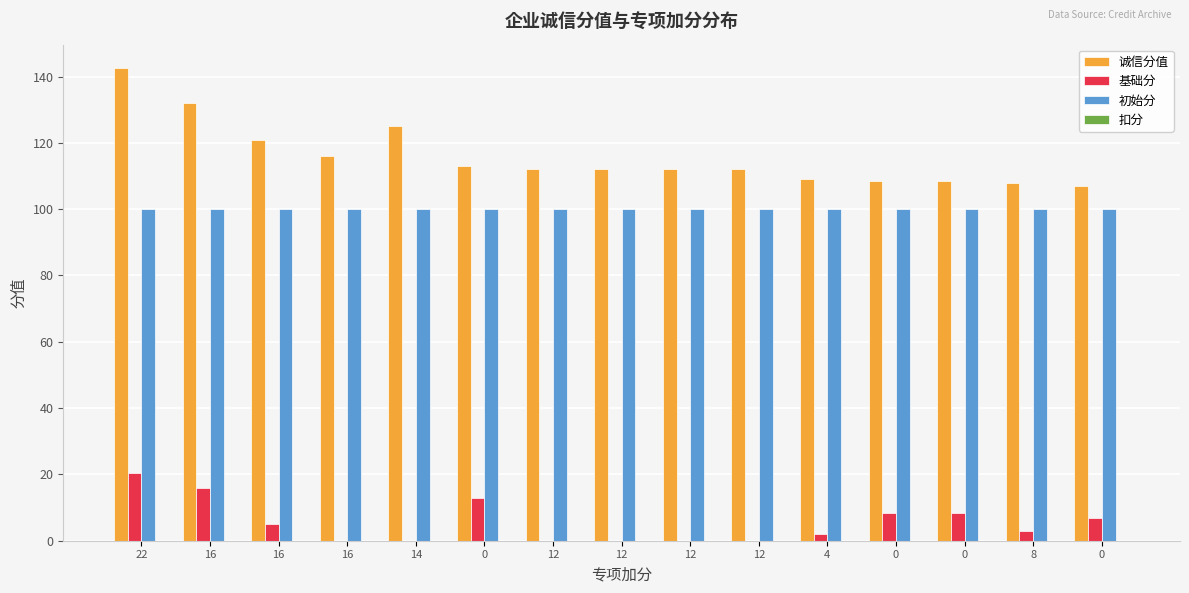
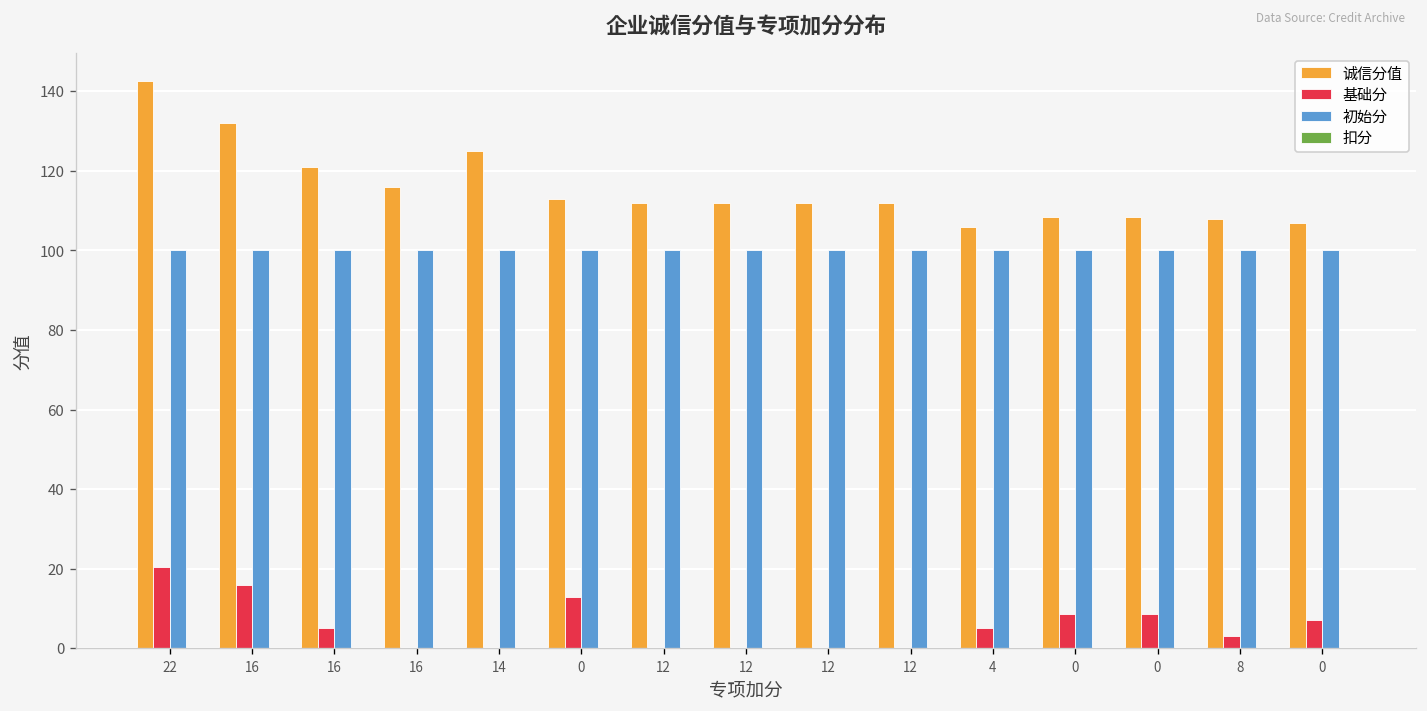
  {
    "诚信分值": {
      "22": 143,
      "14": 125,
-     "4": 109,
+     "4": 106,
      "8": 108
    },
    "基础分": {
      "22": 21,
      "14": 0,
-     "4": 2,
+     "4": 5,
      "8": 3
    },
    "初始分": {
      "22": 100,
      "14": 100,
      "4": 100,
      "8": 100
    },
    "扣分": {
      "22": 0,
      "14": 0,
      "4": 0,
      "8": 0
    }
  }
